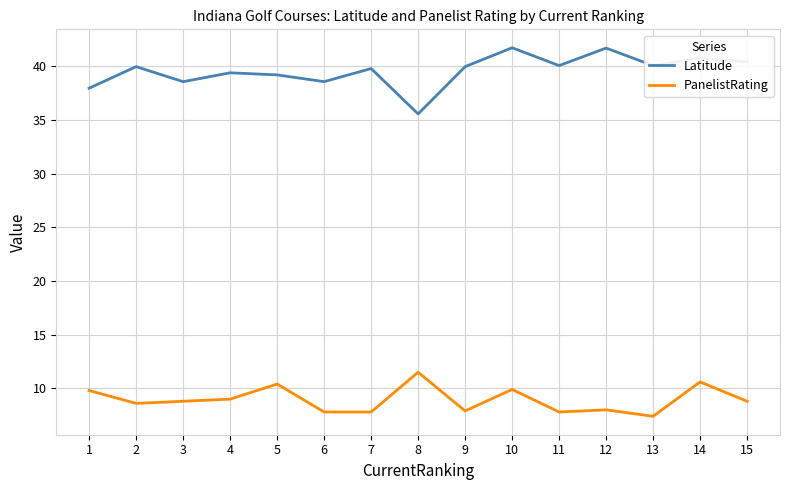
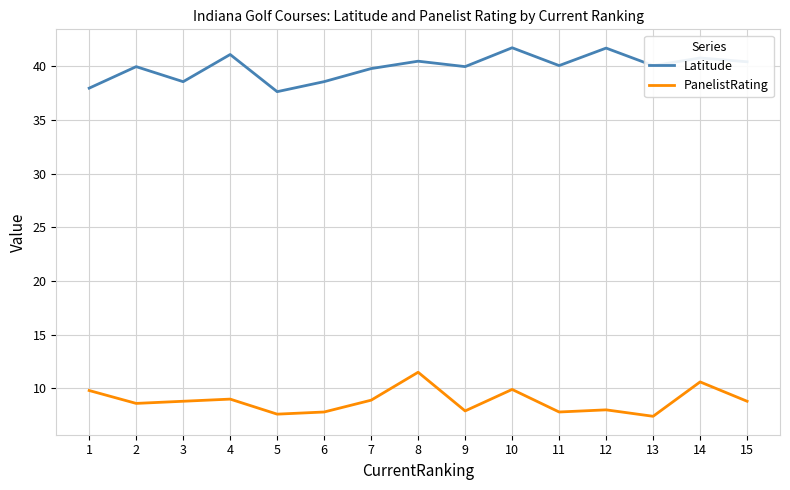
  {
    "Latitude": {
      "1": 37.9,
      "2": 39.9,
      "3": 38.5,
-     "4": 39.4,
-     "5": 39.2,
+     "4": 41.1,
+     "5": 37.6,
      "6": 38.6,
      "7": 39.8,
-     "8": 35.5,
+     "8": 40.5,
      "9": 40.0,
      "10": 41.7,
      "11": 40.0,
      "12": 41.7
    },
    "PanelistRating": {
      "1": 9.8,
      "2": 8.6,
      "3": 8.8,
      "4": 9.0,
-     "5": 10.4,
+     "5": 7.6,
      "6": 7.8,
-     "7": 7.8,
+     "7": 8.9,
      "8": 11.5,
      "9": 7.9,
      "10": 9.9,
      "11": 7.8,
      "12": 8.0,
      "13": 7.4,
      "14": 10.6,
      "15": 8.8
    }
  }
